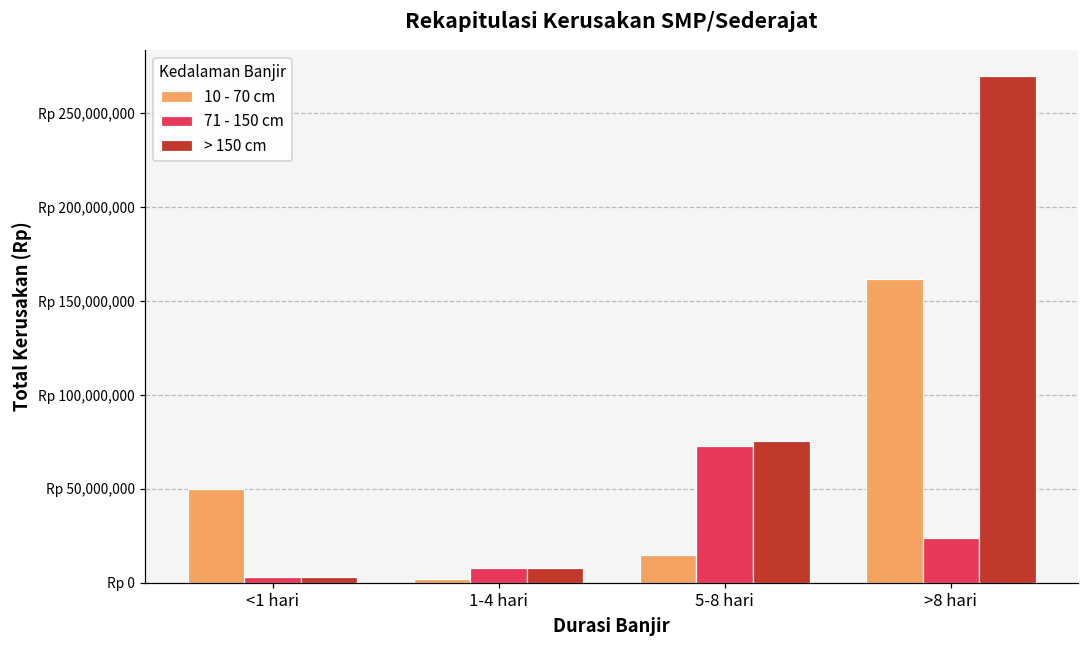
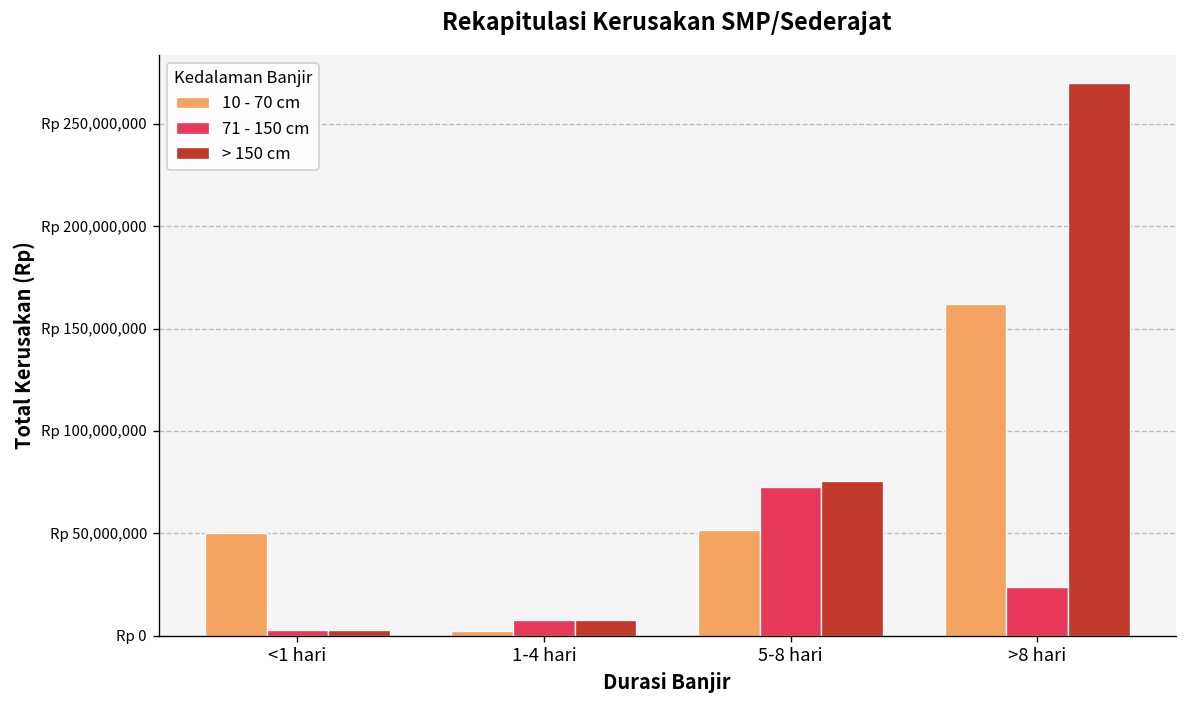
  {
    "10 - 70 cm": {
      "<1 hari": "Rp 50,000,000",
      "1-4 hari": "Rp 2,000,000",
-     "5-8 hari": "Rp 15,000,000",
+     "5-8 hari": "Rp 51,000,000",
      ">8 hari": "Rp 162,000,000"
    },
    "71 - 150 cm": {
      "<1 hari": "Rp 3,000,000",
      "1-4 hari": "Rp 8,000,000",
      "5-8 hari": "Rp 73,000,000",
      ">8 hari": "Rp 24,000,000"
    },
    "> 150 cm": {
      "<1 hari": "Rp 3,000,000",
      "1-4 hari": "Rp 8,000,000",
      "5-8 hari": "Rp 76,000,000",
      ">8 hari": "Rp 270,000,000"
    }
  }
